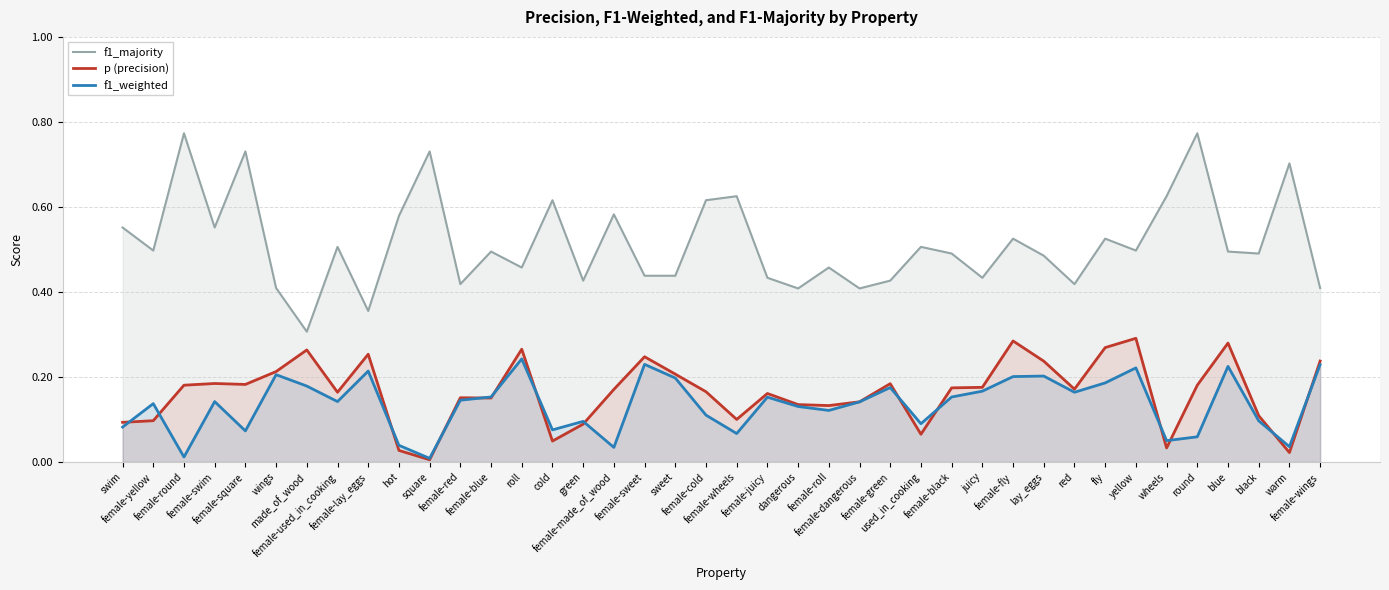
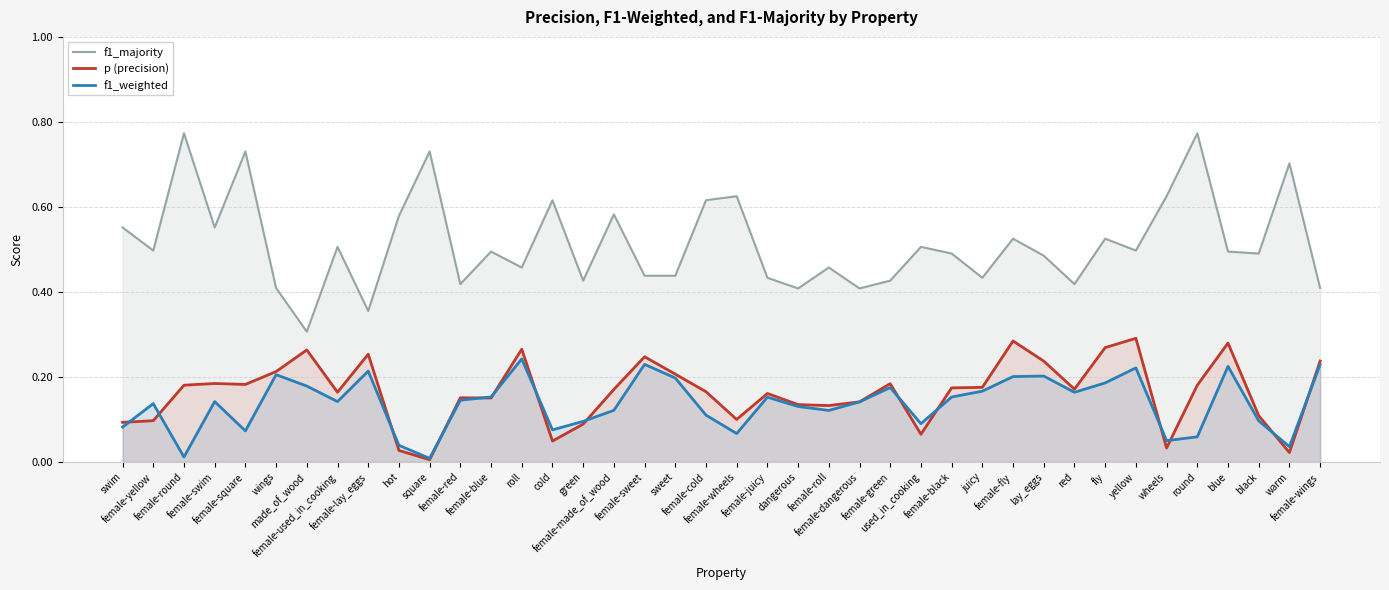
  {
    "f1_majority": {
      "swim": 0.55,
      "female-yellow": 0.50,
      "female-round": 0.77,
      "female-swim": 0.55,
      "female-square": 0.73,
      "wings": 0.41,
      "made_of_wood": 0.31,
      "female-used_in_cooking": 0.51,
      "female-lay_eggs": 0.36,
      "hot": 0.58,
      "square": 0.73,
      "female-red": 0.42,
      "female-blue": 0.49,
      "roll": 0.46,
      "cold": 0.62,
      "green": 0.43,
      "female-made_of_wood": 0.58,
      "female-sweet": 0.44,
      "sweet": 0.44,
      "female-cold": 0.62,
      "female-wheels": 0.63,
      "female-juicy": 0.43,
      "dangerous": 0.41,
      "female-roll": 0.46,
      "female-dangerous": 0.41,
      "female-green": 0.43,
      "used_in_cooking": 0.51,
      "female-black": 0.49,
      "juicy": 0.43,
      "female-fly": 0.53,
      "lay_eggs": 0.49,
      "red": 0.42,
      "fly": 0.53,
      "yellow": 0.50,
      "wheels": 0.63,
      "round": 0.77,
      "blue": 0.49,
      "black": 0.49,
      "warm": 0.70,
      "female-wings": 0.41
    },
    "p (precision)": {
      "swim": 0.09,
      "female-yellow": 0.10,
      "female-round": 0.18,
      "female-swim": 0.18,
      "female-square": 0.18,
      "wings": 0.21,
      "made_of_wood": 0.26,
      "female-used_in_cooking": 0.16,
      "female-lay_eggs": 0.25,
      "hot": 0.03,
      "roll": 0.27,
      "cold": 0.05,
      "green": 0.09,
      "female-made_of_wood": 0.17,
      "female-sweet": 0.25,
      "sweet": 0.21,
      "female-cold": 0.17,
      "female-wheels": 0.10,
      "female-juicy": 0.16,
      "female-roll": 0.13,
      "female-green": 0.18,
      "used_in_cooking": 0.07,
      "female-black": 0.17,
      "juicy": 0.18,
      "female-fly": 0.28,
      "lay_eggs": 0.24,
      "red": 0.17,
      "fly": 0.27,
      "yellow": 0.29,
      "wheels": 0.03,
      "round": 0.18,
      "blue": 0.28,
      "black": 0.11,
      "warm": 0.02,
      "female-wings": 0.24
    },
    "f1_weighted": {
      "swim": 0.08,
      "female-yellow": 0.14,
      "female-round": 0.01,
      "female-swim": 0.14,
      "female-square": 0.07,
      "wings": 0.21,
      "made_of_wood": 0.18,
      "female-used_in_cooking": 0.14,
      "female-lay_eggs": 0.21,
      "hot": 0.04,
      "roll": 0.24,
      "cold": 0.08,
      "green": 0.10,
-     "female-made_of_wood": 0.03,
+     "female-made_of_wood": 0.12,
      "female-sweet": 0.23,
      "sweet": 0.20,
      "female-cold": 0.11,
      "female-wheels": 0.07,
      "female-juicy": 0.15,
      "female-roll": 0.12,
      "female-green": 0.18,
      "used_in_cooking": 0.09,
      "female-black": 0.15,
      "juicy": 0.17,
      "female-fly": 0.20,
      "lay_eggs": 0.20,
      "red": 0.16,
      "fly": 0.19,
      "yellow": 0.22,
      "wheels": 0.05,
      "round": 0.06,
      "blue": 0.22,
      "black": 0.10,
      "warm": 0.04,
      "female-wings": 0.23
    }
  }
